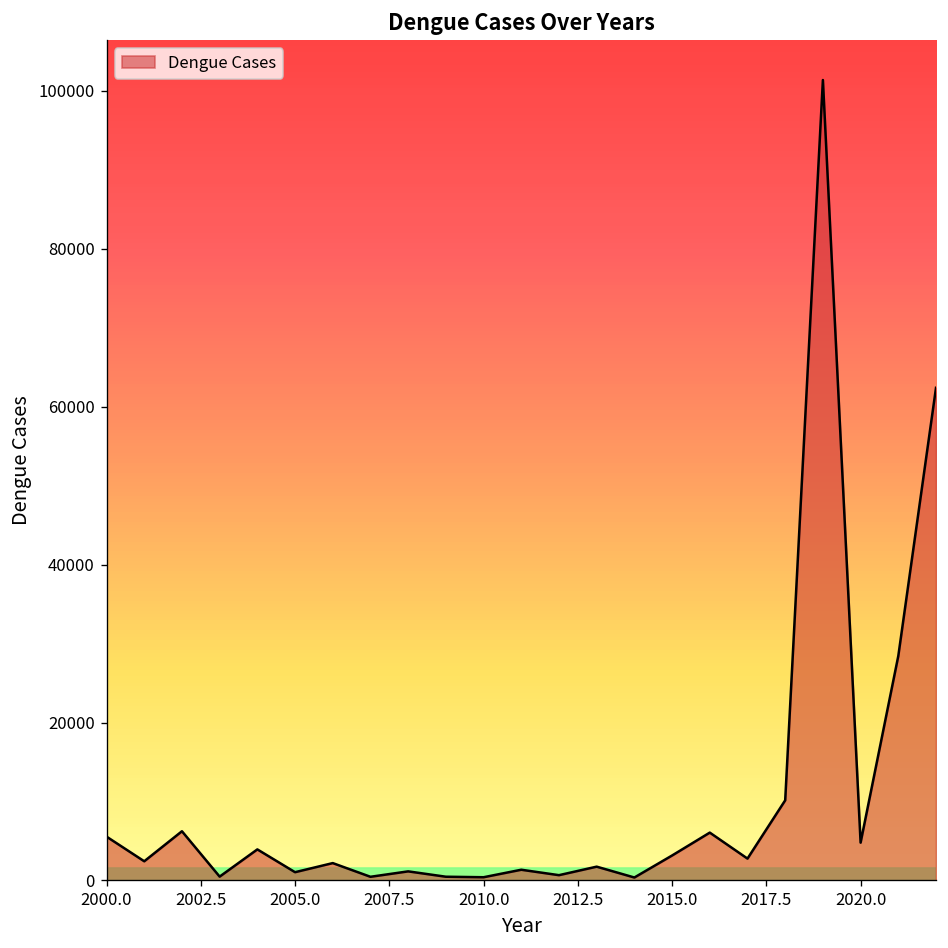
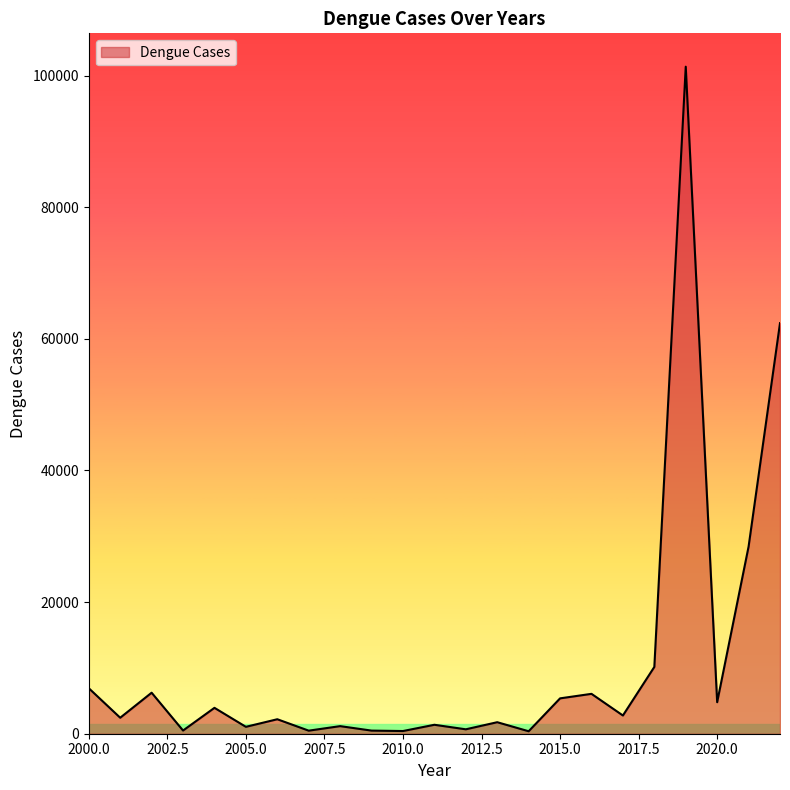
  {
-   "2000.0": 6000,
-   "2015.0": 3000,
+   "2000.0": 7000,
+   "2015.0": 5000,
    "2020.0": 5000
  }
